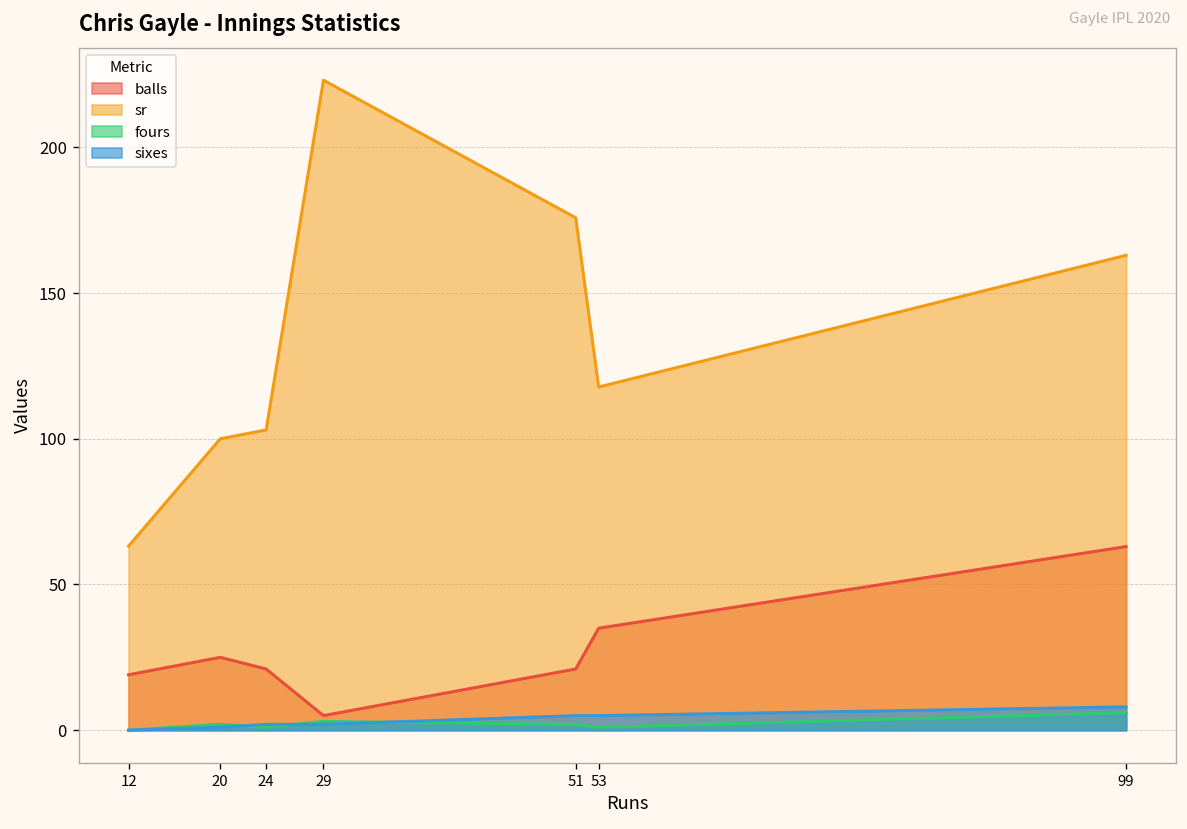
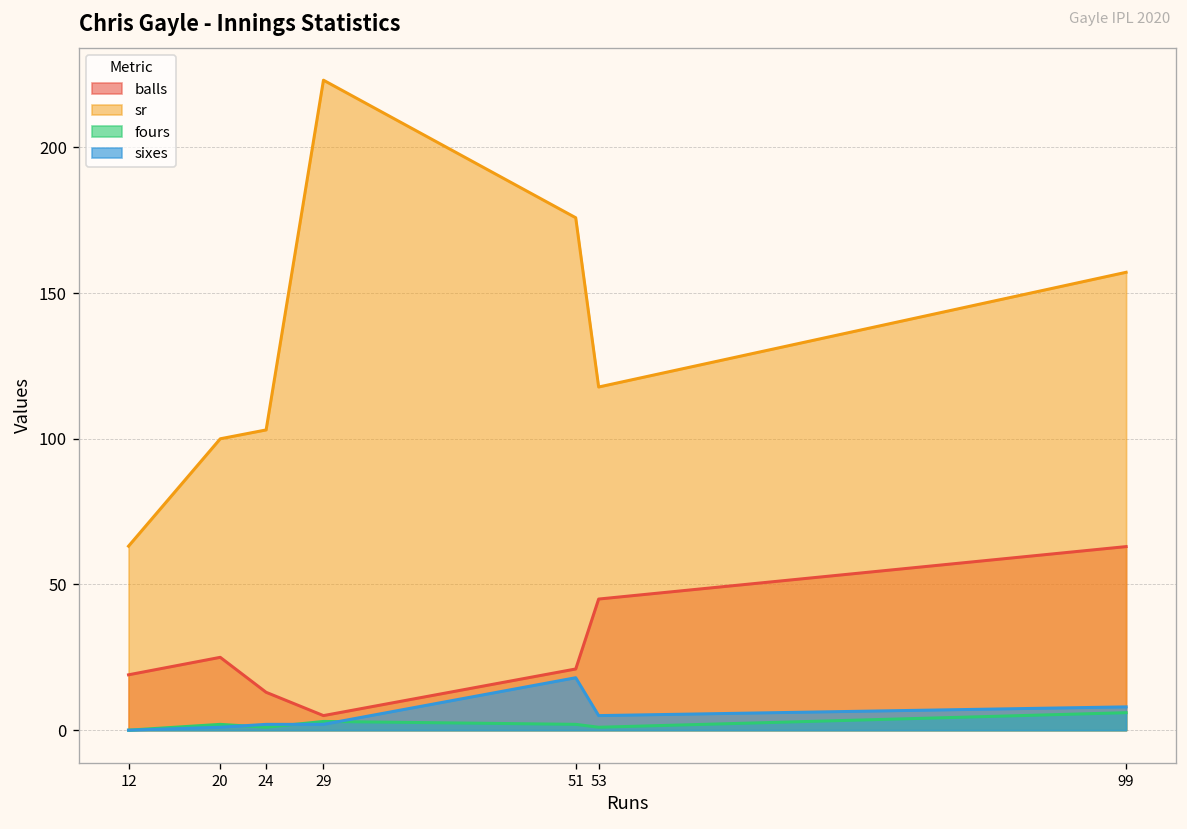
  {
    "balls": {
      "12": 19,
      "20": 25,
-     "24": 21,
+     "24": 13,
      "29": 5,
      "51": 21,
-     "53": 35,
+     "53": 45,
      "99": 63
    },
    "sr": {
      "12": 63,
      "20": 100,
      "24": 103,
      "29": 223,
      "51": 176,
      "53": 118,
-     "99": 163
+     "99": 157
    },
    "fours": {
      "51": 2,
      "53": 1,
      "99": 6
    },
    "sixes": {
-     "51": 5,
+     "51": 18,
      "53": 5,
      "99": 8
    }
  }
